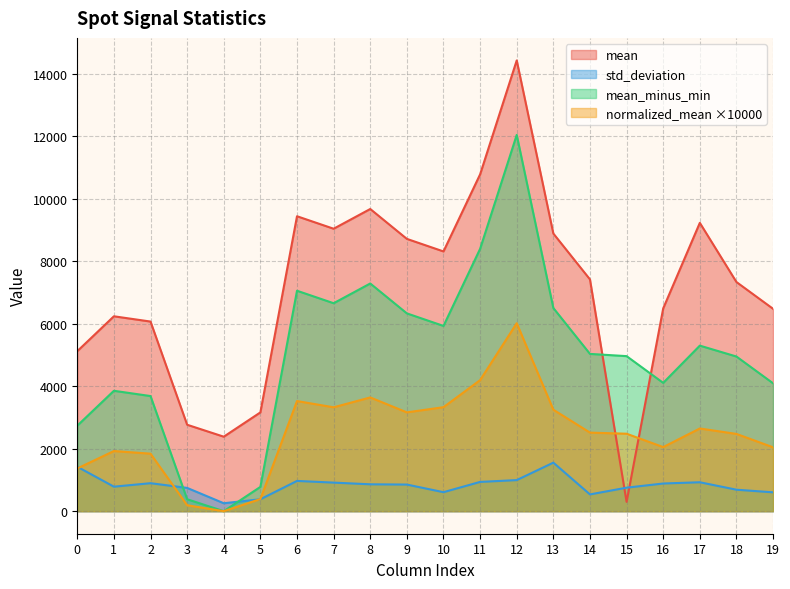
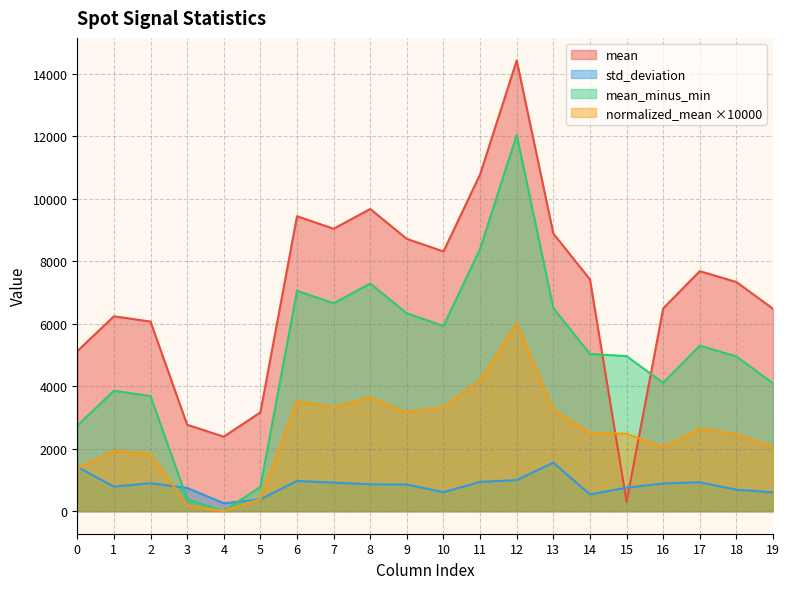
  {
    "mean": {
      "0": 5100,
      "1": 6200,
      "2": 6100,
      "3": 2800,
      "4": 2400,
      "5": 3200,
      "6": 9400,
      "7": 9000,
      "8": 9700,
      "9": 8700,
      "10": 8300,
      "11": 10800,
      "12": 14400,
      "13": 8900,
      "14": 7400,
      "15": 300,
      "16": 6500,
-     "17": 9200,
+     "17": 7700,
      "18": 7300,
      "19": 6500
    },
    "std_deviation": {
      "1": 800,
      "2": 900,
      "3": 700,
      "4": 300,
      "6": 1000,
      "7": 900,
      "8": 900,
      "9": 900,
      "10": 600,
      "11": 900,
      "12": 1000,
      "13": 1600,
      "14": 500,
      "15": 800,
      "16": 900,
      "17": 900,
      "18": 700,
      "19": 600
    },
    "mean_minus_min": {
      "0": 2700,
      "1": 3900,
      "2": 3700,
      "3": 400,
      "5": 800,
      "6": 7100,
      "7": 6700,
      "8": 7300,
      "9": 6300,
      "10": 5900,
      "11": 8400,
      "12": 12000,
      "13": 6500,
      "14": 5000,
      "15": 5000,
      "16": 4100,
      "17": 5300,
      "18": 5000,
      "19": 4100
    },
    "normalized_mean ×10000": {
      "1": 1900,
      "2": 1800,
      "3": 200,
      "6": 3500,
      "7": 3300,
      "8": 3600,
      "9": 3200,
      "10": 3300,
      "11": 4200,
      "12": 6000,
      "13": 3200,
      "14": 2500,
      "15": 2500,
      "16": 2100,
      "17": 2600,
      "18": 2500,
      "19": 2000
    }
  }
